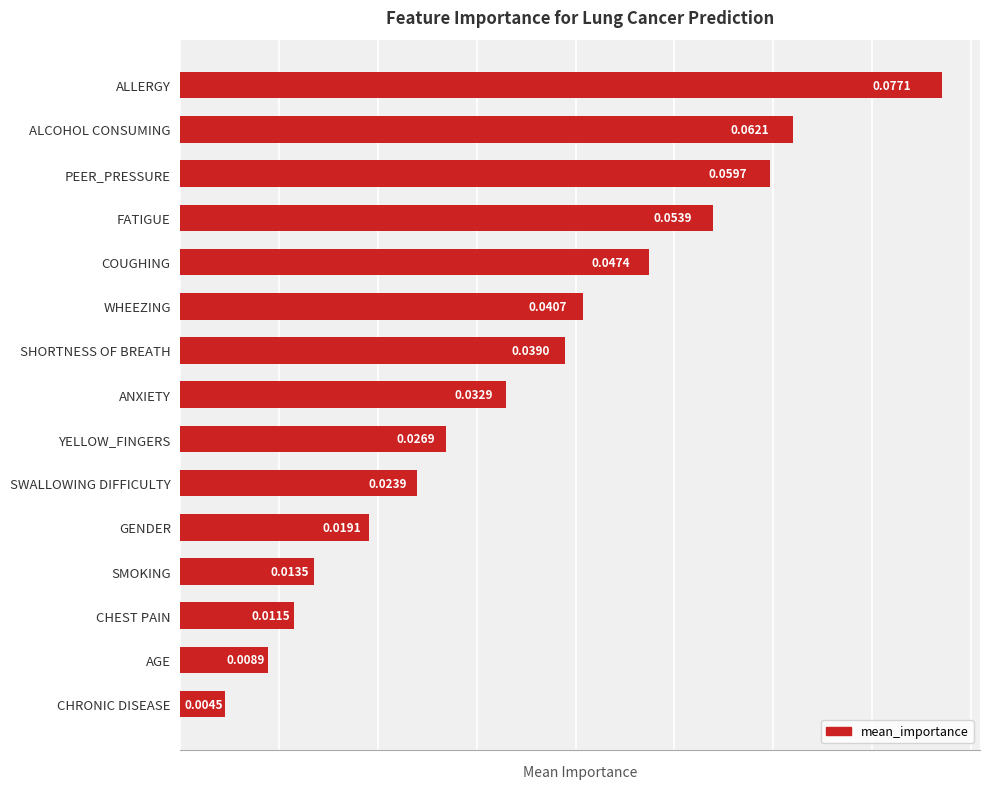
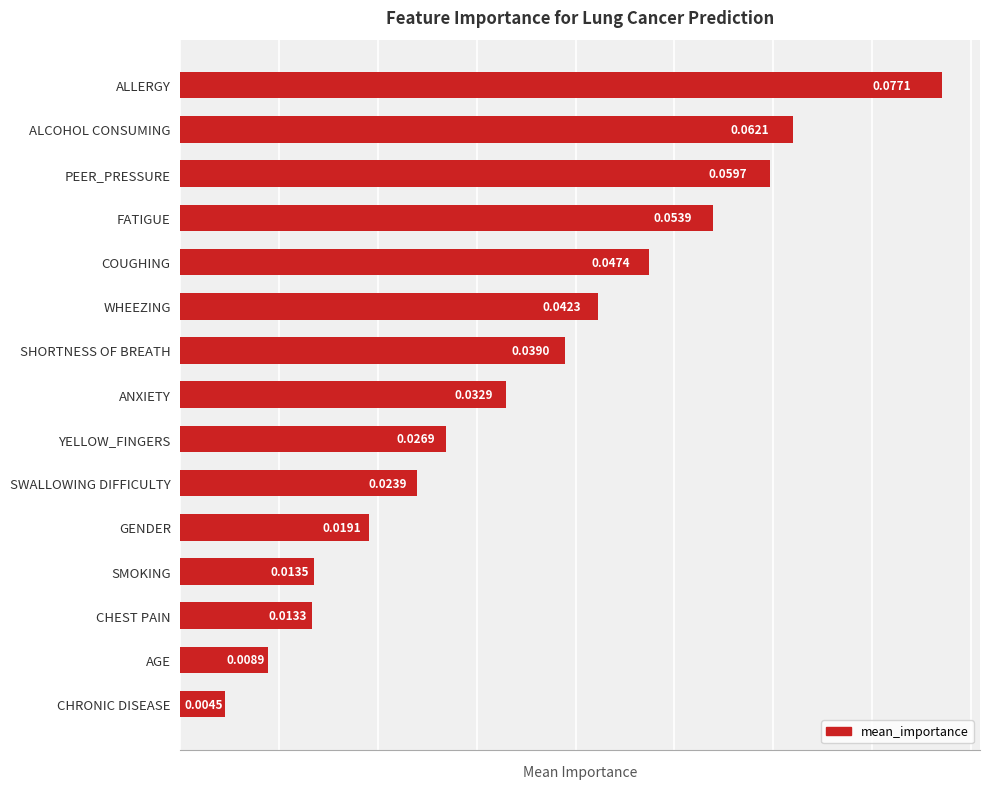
  {
    "ALLERGY": 0.0771,
    "ALCOHOL CONSUMING": 0.0621,
    "PEER_PRESSURE": 0.0597,
    "FATIGUE": 0.0539,
    "COUGHING": 0.0474,
-   "WHEEZING": 0.0407,
+   "WHEEZING": 0.0423,
    "SHORTNESS OF BREATH": 0.0390,
    "ANXIETY": 0.0329,
    "YELLOW_FINGERS": 0.0269,
    "SWALLOWING DIFFICULTY": 0.0239,
    "GENDER": 0.0191,
    "SMOKING": 0.0135,
-   "CHEST PAIN": 0.0115,
+   "CHEST PAIN": 0.0133,
    "AGE": 0.0089,
    "CHRONIC DISEASE": 0.0045
  }
